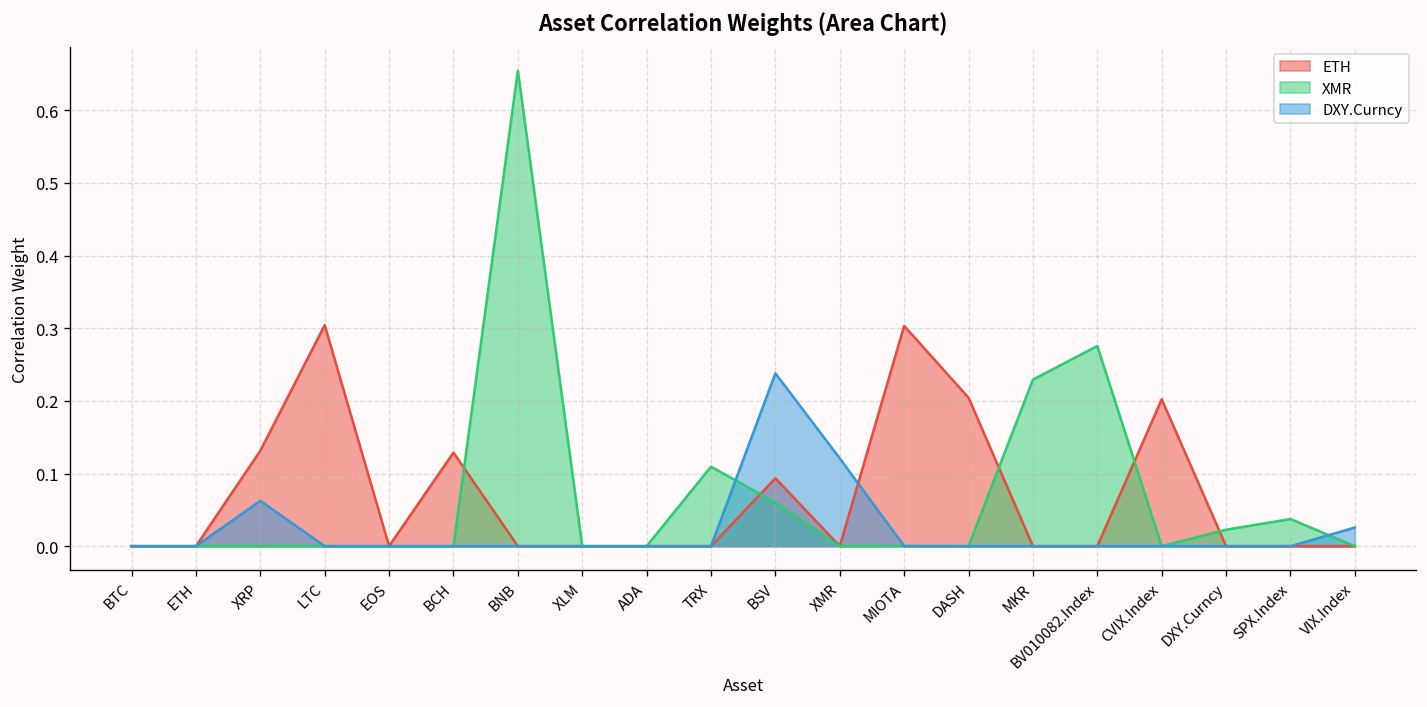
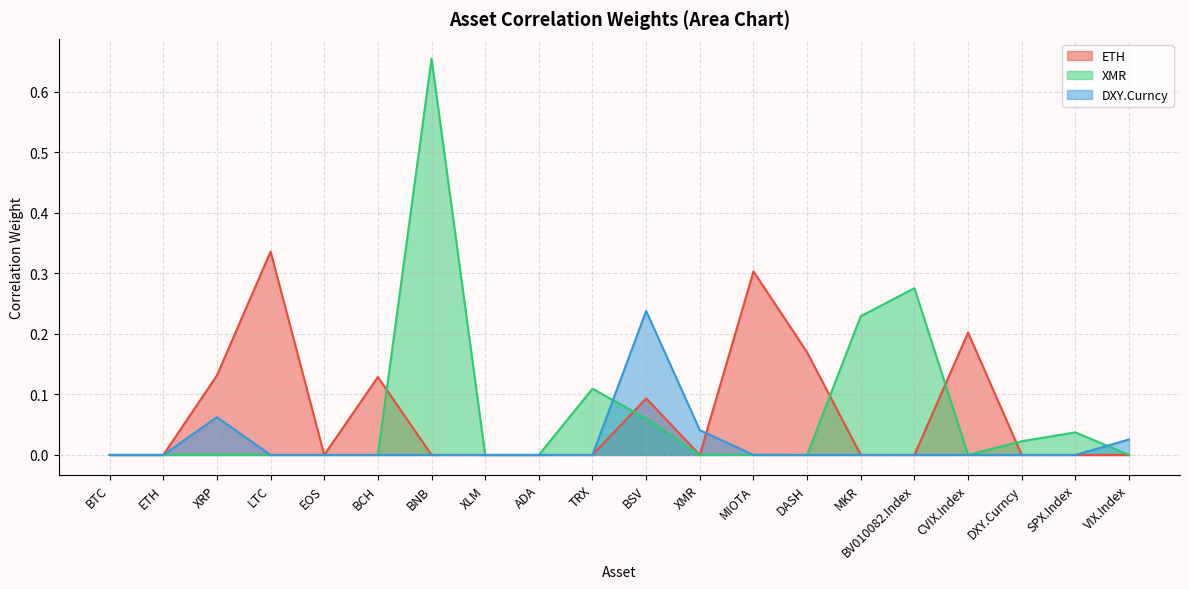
  {
    "ETH": {
      "XRP": 0.13,
-     "LTC": 0.30,
+     "LTC": 0.34,
      "BCH": 0.13,
      "BSV": 0.09,
      "MIOTA": 0.30,
-     "DASH": 0.20,
+     "DASH": 0.17,
      "CVIX.Index": 0.20
    },
    "XMR": {
      "XRP": 0.00,
      "BNB": 0.65,
      "TRX": 0.11,
      "BSV": 0.06,
      "MKR": 0.23,
      "BV010082.Index": 0.28,
      "DXY.Curncy": 0.02,
      "SPX.Index": 0.04
    },
    "DXY.Curncy": {
      "XRP": 0.06,
      "BSV": 0.24,
-     "XMR": 0.12,
+     "XMR": 0.04,
      "VIX.Index": 0.03
    }
  }
